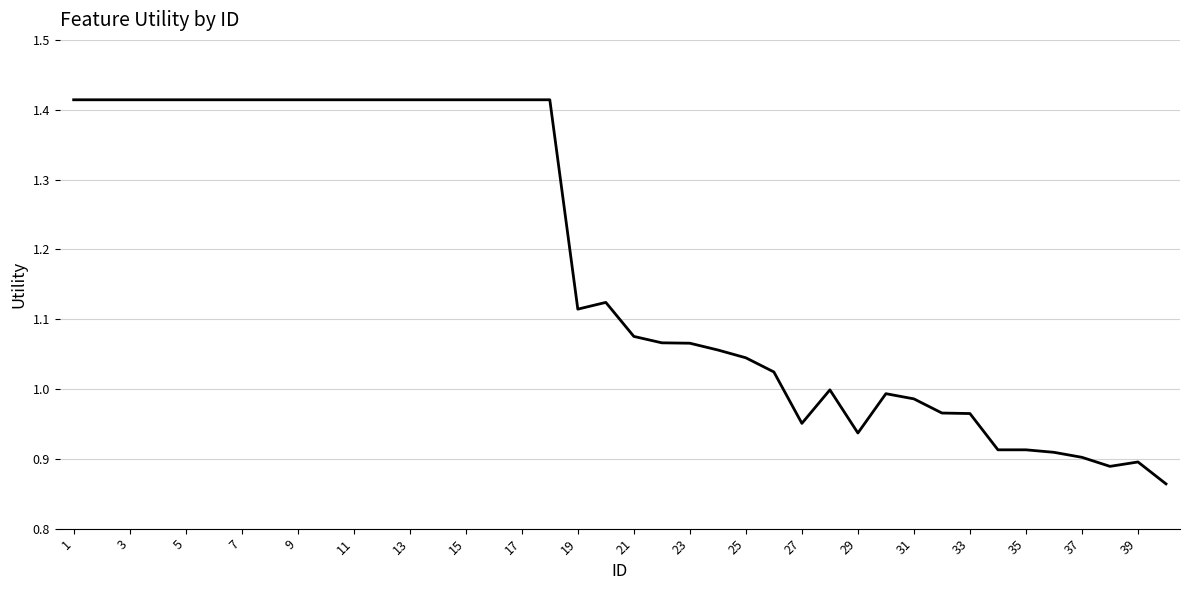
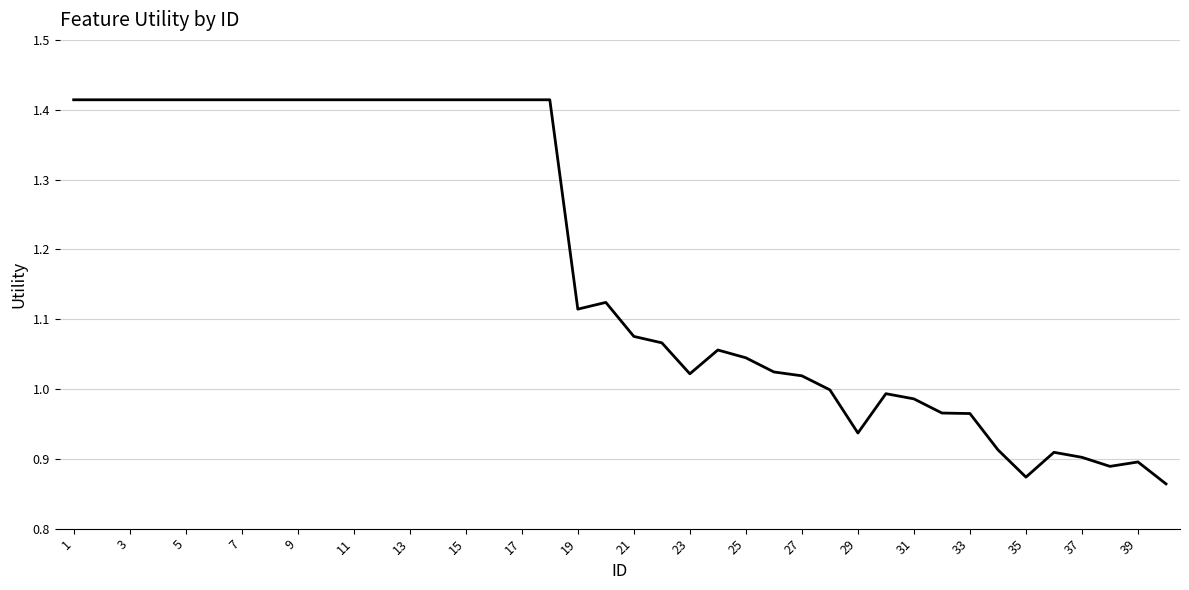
  {
    "1": 1.41,
    "3": 1.41,
    "5": 1.41,
    "7": 1.41,
    "9": 1.41,
    "11": 1.41,
    "13": 1.41,
    "15": 1.41,
    "17": 1.41,
    "19": 1.11,
    "21": 1.08,
-   "23": 1.07,
+   "23": 1.02,
    "25": 1.04,
-   "27": 0.95,
+   "27": 1.02,
    "29": 0.94,
    "31": 0.99,
    "33": 0.96,
-   "35": 0.91,
+   "35": 0.87,
    "37": 0.90,
    "39": 0.90
  }
